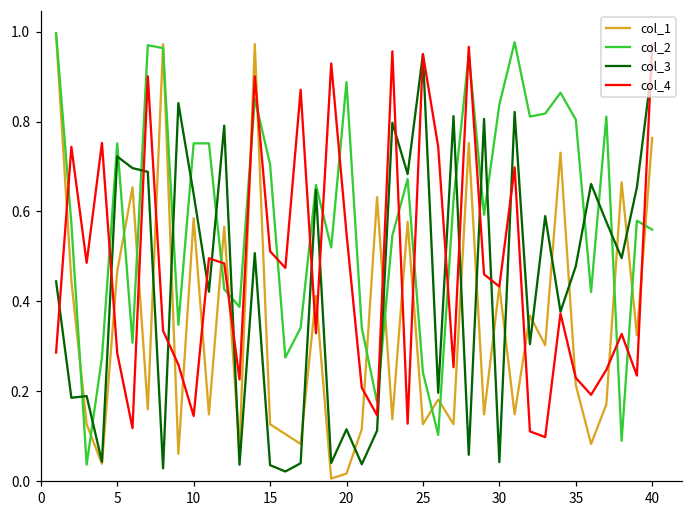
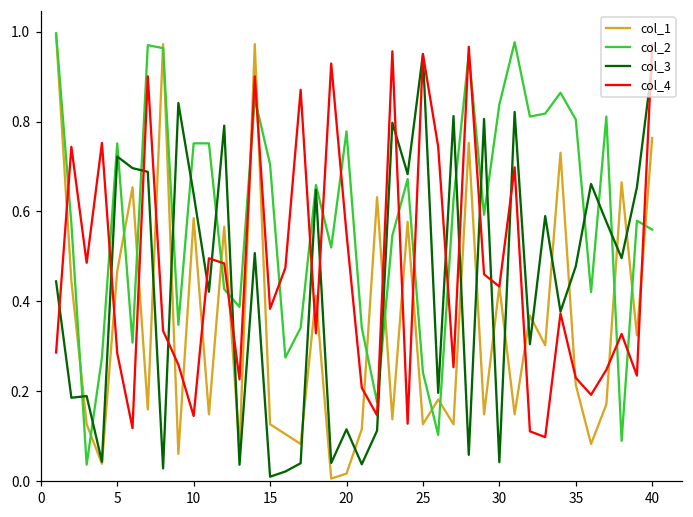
  {
    "col_1": {
      "5": 0.47,
      "10": 0.59,
      "15": 0.13,
      "20": 0.02,
      "25": 0.13,
      "35": 0.21,
      "40": 0.76
    },
    "col_2": {
      "5": 0.75,
      "10": 0.75,
      "15": 0.70,
-     "20": 0.89,
+     "20": 0.78,
      "25": 0.24,
      "30": 0.84,
      "35": 0.80,
      "40": 0.56
    },
    "col_3": {
      "5": 0.72,
      "10": 0.64,
-     "15": 0.04,
+     "15": 0.01,
      "20": 0.12,
      "30": 0.04,
      "35": 0.48
    },
    "col_4": {
      "5": 0.28,
      "10": 0.14,
-     "15": 0.51,
+     "15": 0.38,
      "20": 0.55,
      "35": 0.23
    }
  }
